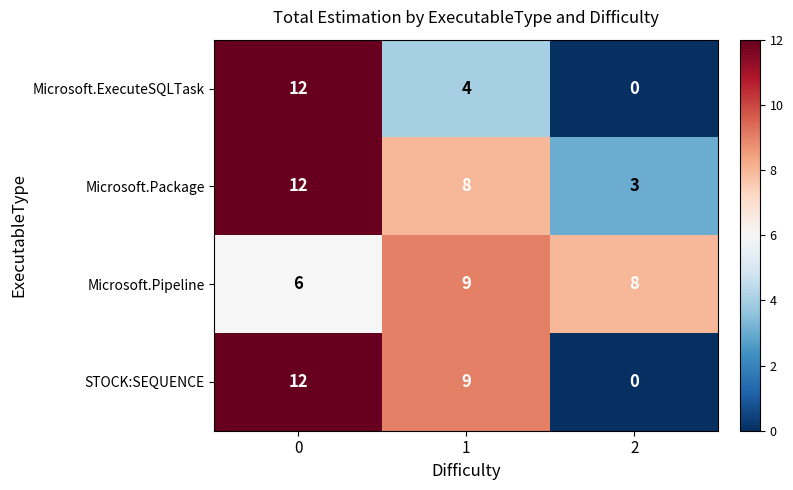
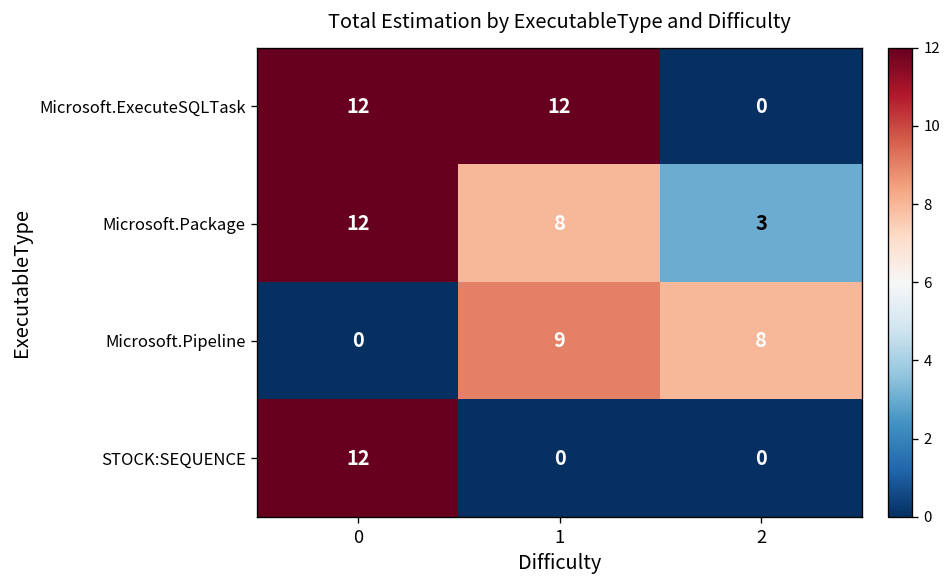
  {
    "Microsoft.ExecuteSQLTask": {
      "0": 12,
-     "1": 4,
+     "1": 12,
      "2": 0
    },
    "Microsoft.Package": {
      "0": 12,
      "1": 8,
      "2": 3
    },
    "Microsoft.Pipeline": {
-     "0": 6,
+     "0": 0,
      "1": 9,
      "2": 8
    },
    "STOCK:SEQUENCE": {
      "0": 12,
-     "1": 9,
+     "1": 0,
      "2": 0
    }
  }
